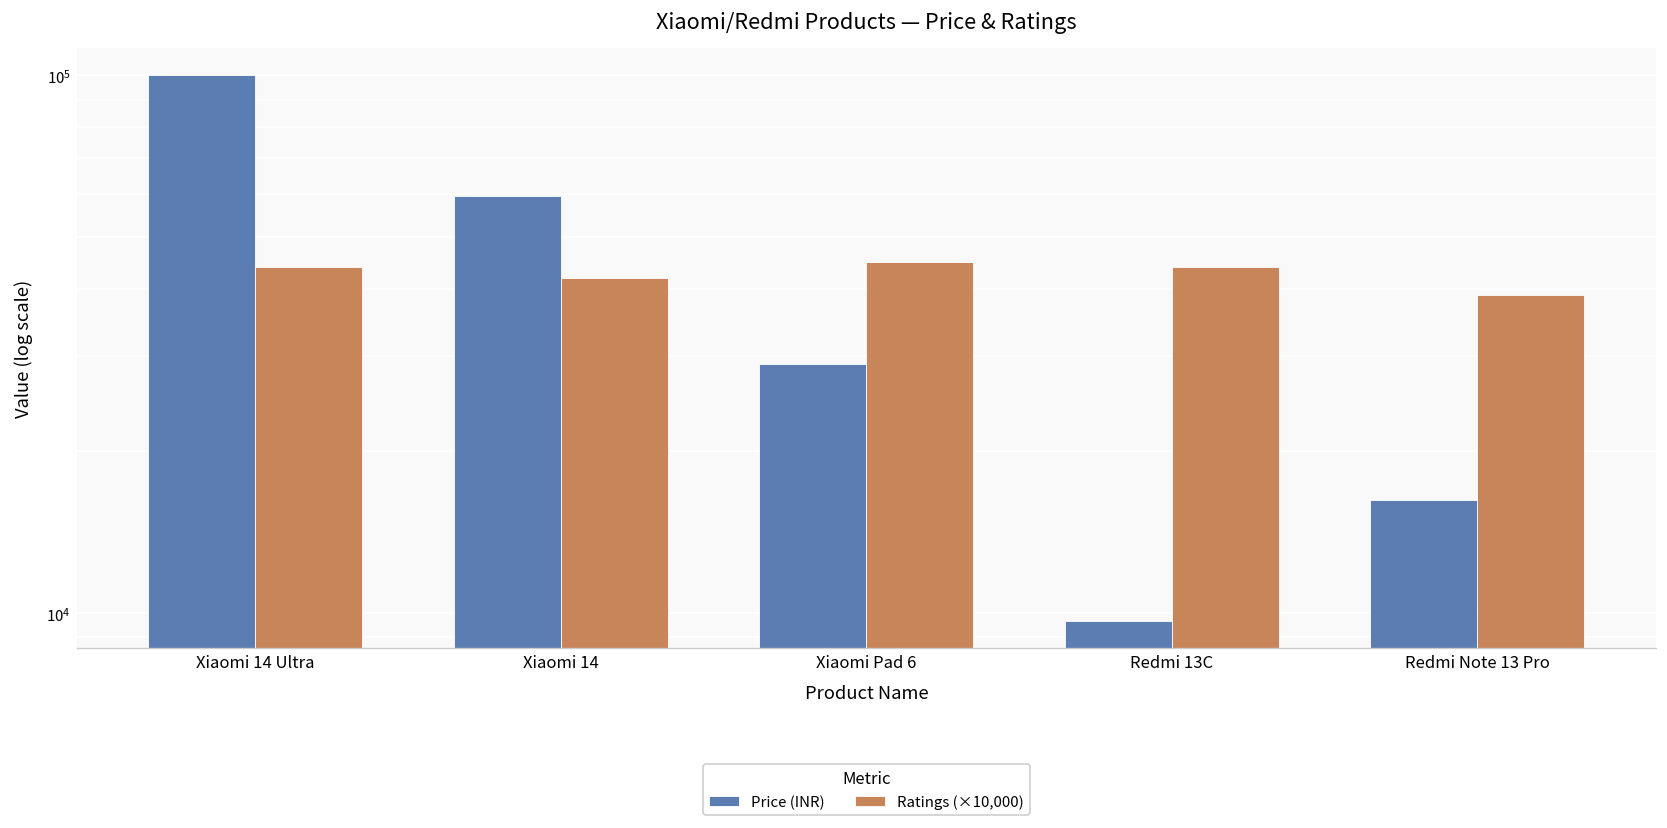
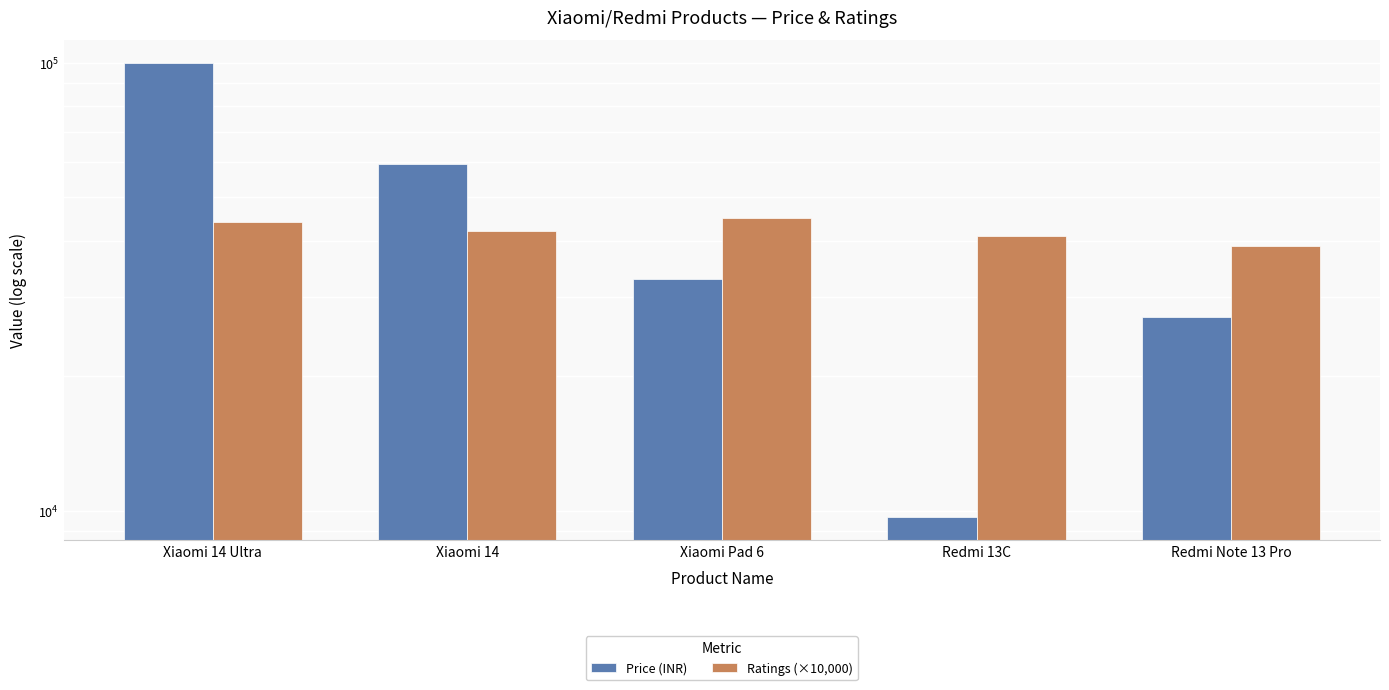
  {
    "Price (INR)": {
      "Xiaomi 14 Ultra": 100000,
      "Xiaomi 14": 59000,
-     "Xiaomi Pad 6": 29000,
+     "Xiaomi Pad 6": 33000,
      "Redmi 13C": 9700,
-     "Redmi Note 13 Pro": 16200
+     "Redmi Note 13 Pro": 27000
    },
    "Ratings (×10,000)": {
      "Xiaomi 14 Ultra": 44000,
      "Xiaomi 14": 42000,
      "Xiaomi Pad 6": 45000,
-     "Redmi 13C": 44000,
+     "Redmi 13C": 41000,
      "Redmi Note 13 Pro": 39000
    }
  }
